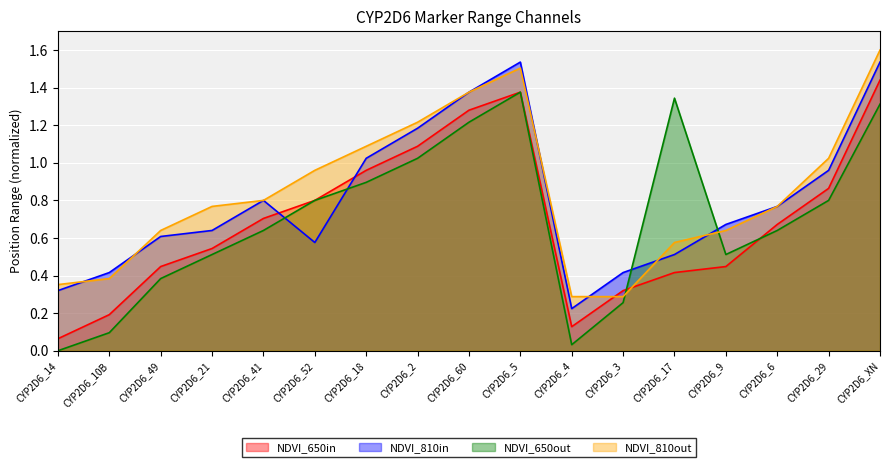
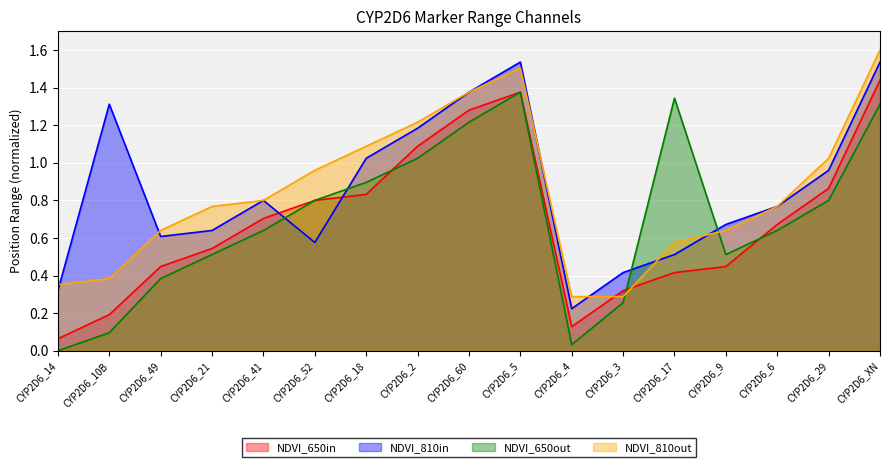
  {
    "NDVI_650in": {
      "CYP2D6_14": 0.06,
      "CYP2D6_10B": 0.19,
      "CYP2D6_49": 0.45,
      "CYP2D6_21": 0.54,
      "CYP2D6_41": 0.70,
-     "CYP2D6_18": 0.96,
+     "CYP2D6_18": 0.83,
      "CYP2D6_2": 1.09,
      "CYP2D6_60": 1.28,
      "CYP2D6_4": 0.13,
      "CYP2D6_3": 0.32,
      "CYP2D6_17": 0.42,
      "CYP2D6_9": 0.45,
      "CYP2D6_6": 0.67,
      "CYP2D6_29": 0.86,
      "CYP2D6_XN": 1.44
    },
    "NDVI_810in": {
      "CYP2D6_14": 0.32,
-     "CYP2D6_10B": 0.42,
+     "CYP2D6_10B": 1.31,
      "CYP2D6_49": 0.61,
      "CYP2D6_21": 0.64,
      "CYP2D6_52": 0.58,
      "CYP2D6_18": 1.02,
      "CYP2D6_2": 1.18,
      "CYP2D6_5": 1.54,
      "CYP2D6_4": 0.22,
      "CYP2D6_3": 0.42,
      "CYP2D6_17": 0.51,
      "CYP2D6_9": 0.67,
      "CYP2D6_29": 0.96,
      "CYP2D6_XN": 1.54
    },
    "NDVI_650out": {
      "CYP2D6_14": 0.00,
      "CYP2D6_10B": 0.10,
      "CYP2D6_49": 0.38,
      "CYP2D6_21": 0.51,
      "CYP2D6_41": 0.64,
      "CYP2D6_18": 0.90,
      "CYP2D6_2": 1.02,
      "CYP2D6_60": 1.22,
      "CYP2D6_4": 0.03,
      "CYP2D6_3": 0.26,
      "CYP2D6_17": 1.34,
      "CYP2D6_9": 0.51,
      "CYP2D6_6": 0.64,
      "CYP2D6_29": 0.80,
      "CYP2D6_XN": 1.31
    },
    "NDVI_810out": {
      "CYP2D6_14": 0.35,
      "CYP2D6_10B": 0.38,
      "CYP2D6_49": 0.64,
      "CYP2D6_21": 0.77,
      "CYP2D6_52": 0.96,
      "CYP2D6_18": 1.09,
      "CYP2D6_2": 1.22,
      "CYP2D6_5": 1.50,
      "CYP2D6_4": 0.29,
      "CYP2D6_3": 0.29,
      "CYP2D6_17": 0.58,
      "CYP2D6_9": 0.64,
      "CYP2D6_29": 1.02,
      "CYP2D6_XN": 1.60
    }
  }
